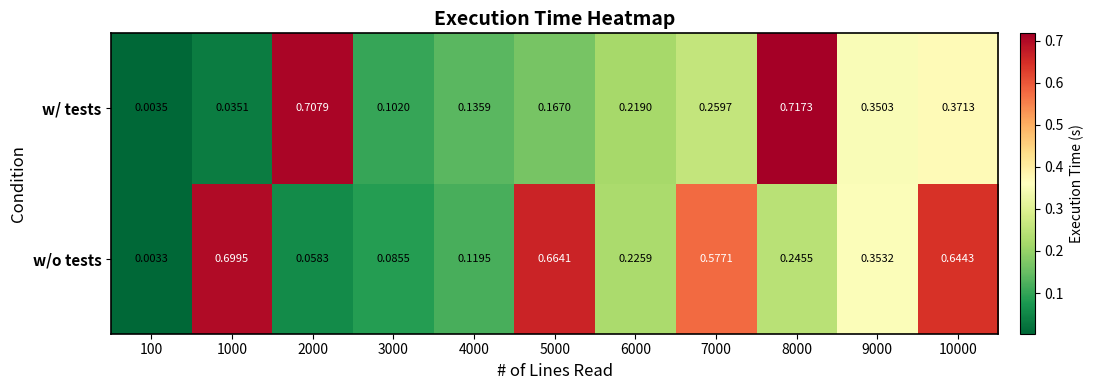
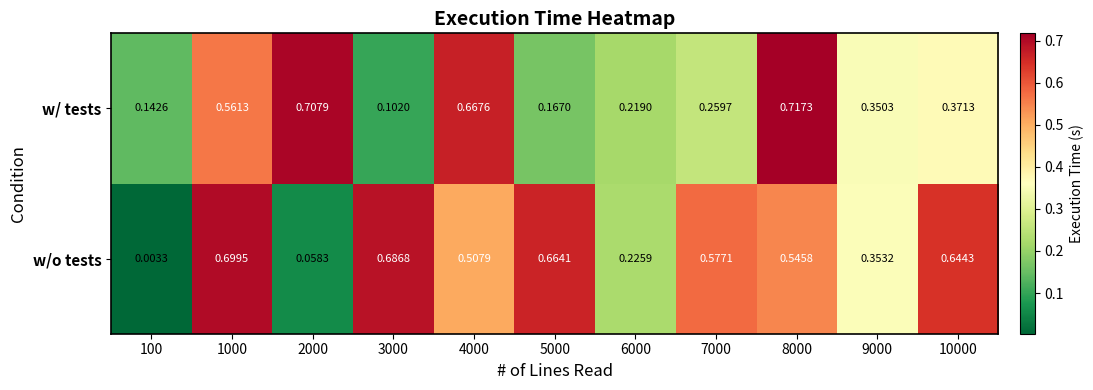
  {
    "w/ tests": {
-     "100": 0.0035,
-     "1000": 0.0351,
+     "100": 0.1426,
+     "1000": 0.5613,
      "2000": 0.7079,
      "3000": 0.1020,
-     "4000": 0.1359,
+     "4000": 0.6676,
      "5000": 0.1670,
      "6000": 0.2190,
      "7000": 0.2597,
      "8000": 0.7173,
      "9000": 0.3503,
      "10000": 0.3713
    },
    "w/o tests": {
      "100": 0.0033,
      "1000": 0.6995,
      "2000": 0.0583,
-     "3000": 0.0855,
-     "4000": 0.1195,
+     "3000": 0.6868,
+     "4000": 0.5079,
      "5000": 0.6641,
      "6000": 0.2259,
      "7000": 0.5771,
-     "8000": 0.2455,
+     "8000": 0.5458,
      "9000": 0.3532,
      "10000": 0.6443
    }
  }
